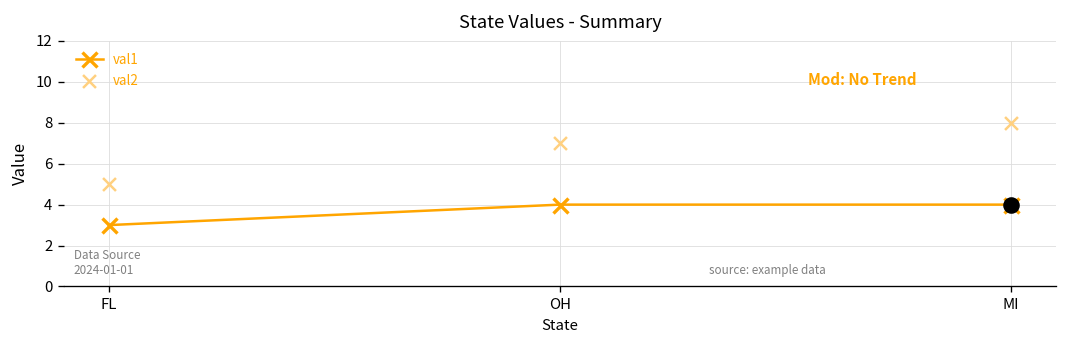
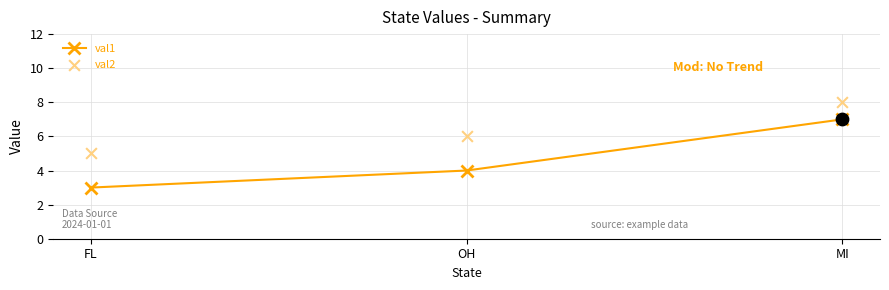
  {
    "val2": {
-     "OH": 7
+     "OH": 6
    },
    "val1": {
      "OH": 4,
-     "MI": 4
+     "MI": 7
    }
  }
